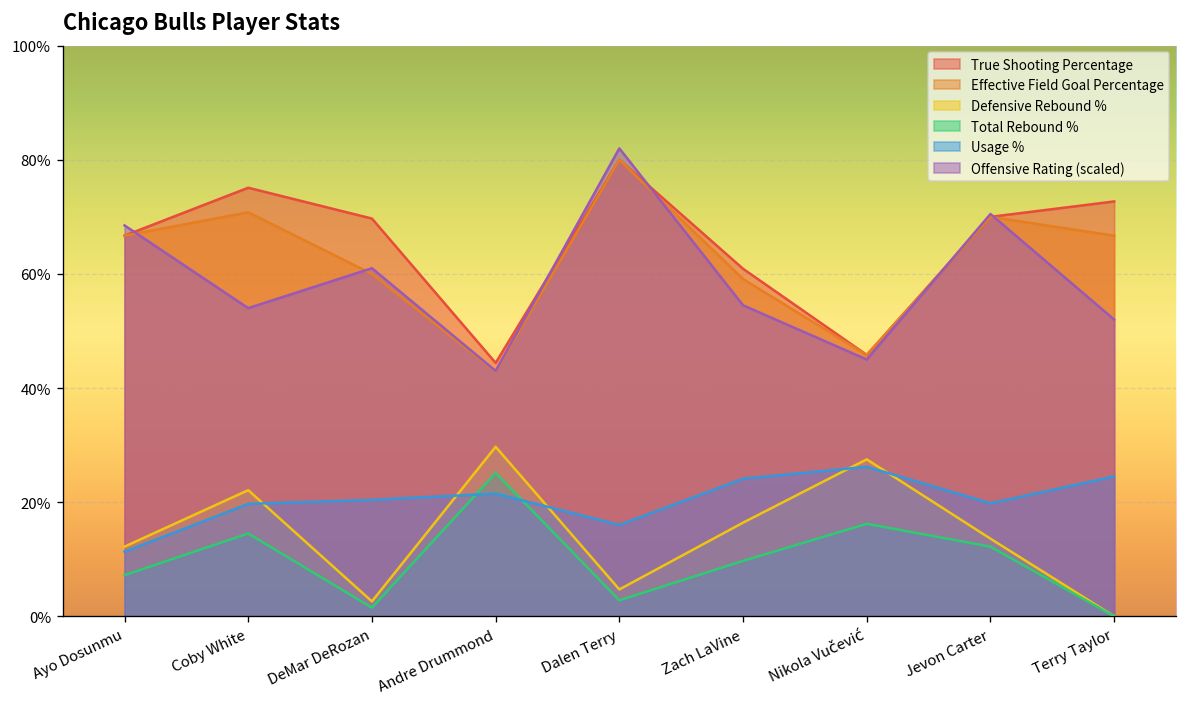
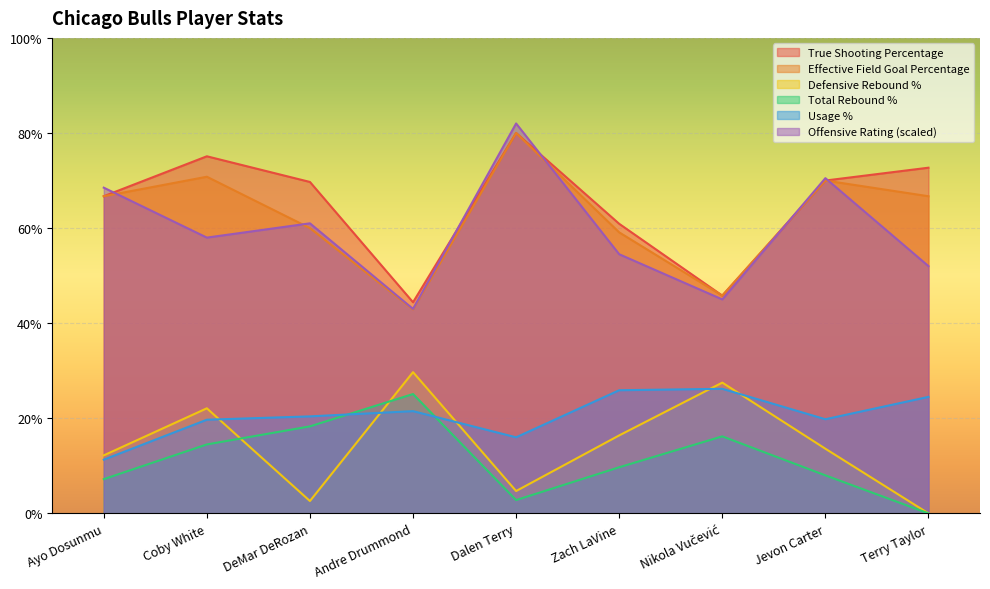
  {
    "Total Rebound %": {
      "Ayo Dosunmu": "7%",
      "Coby White": "14%",
-     "DeMar DeRozan": "2%",
+     "DeMar DeRozan": "18%",
      "Andre Drummond": "25%",
      "Dalen Terry": "3%",
      "Zach LaVine": "10%",
      "Nikola Vučević": "16%",
-     "Jevon Carter": "12%"
+     "Jevon Carter": "8%"
    },
    "Usage %": {
      "Ayo Dosunmu": "11%",
      "Coby White": "20%",
      "DeMar DeRozan": "20%",
      "Andre Drummond": "22%",
      "Dalen Terry": "16%",
-     "Zach LaVine": "24%",
+     "Zach LaVine": "26%",
      "Nikola Vučević": "26%",
      "Jevon Carter": "20%",
      "Terry Taylor": "25%"
    },
    "Offensive Rating (scaled)": {
      "Ayo Dosunmu": "69%",
-     "Coby White": "54%",
+     "Coby White": "58%",
      "DeMar DeRozan": "61%",
      "Dalen Terry": "82%",
      "Zach LaVine": "55%",
      "Nikola Vučević": "45%",
      "Terry Taylor": "52%"
    }
  }
